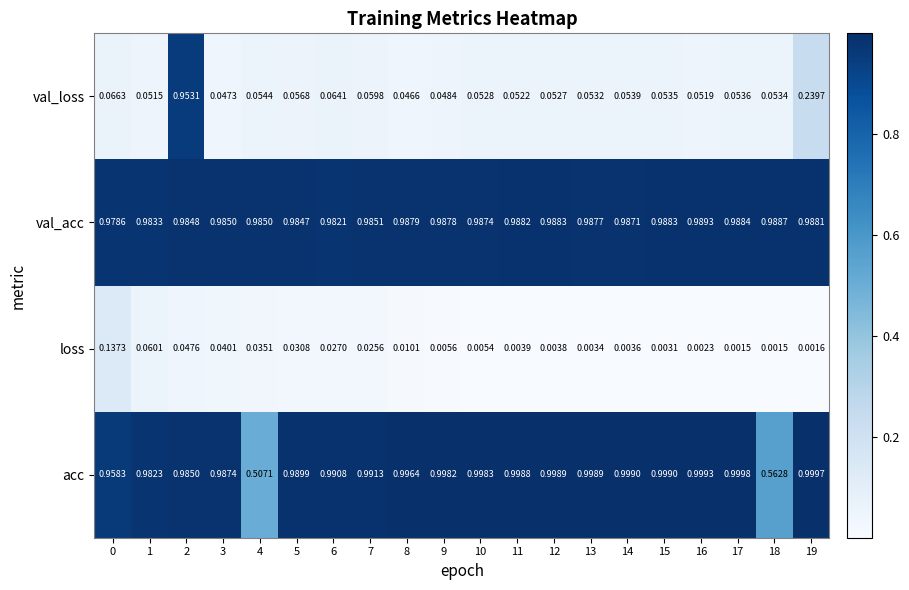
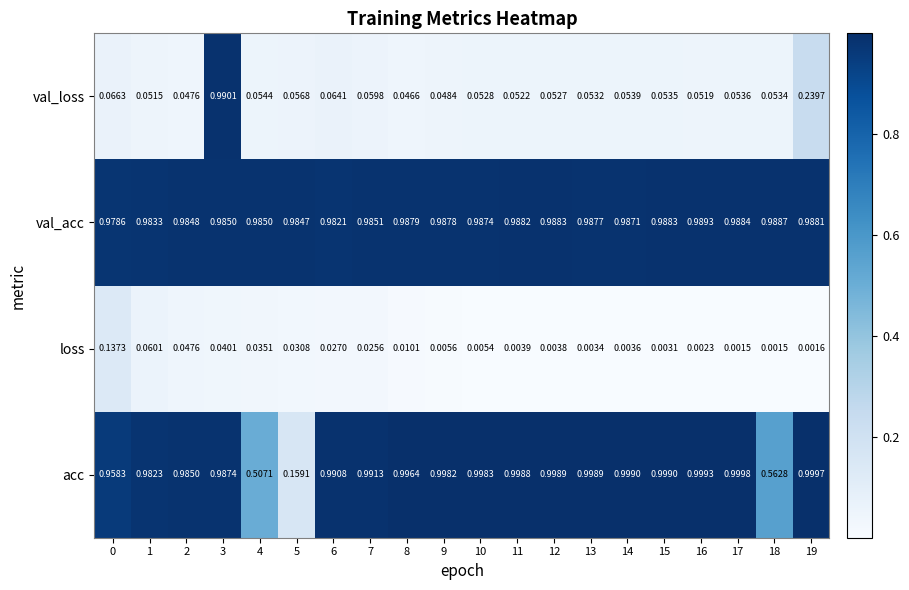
  {
    "val_loss": {
      "0": 0.0663,
      "1": 0.0515,
-     "2": 0.9531,
-     "3": 0.0473,
+     "2": 0.0476,
+     "3": 0.9901,
      "4": 0.0544,
      "5": 0.0568,
      "6": 0.0641,
      "7": 0.0598,
      "8": 0.0466,
      "9": 0.0484,
      "10": 0.0528,
      "11": 0.0522,
      "12": 0.0527,
      "13": 0.0532,
      "14": 0.0539,
      "15": 0.0535,
      "16": 0.0519,
      "17": 0.0536,
      "18": 0.0534,
      "19": 0.2397
    },
    "val_acc": {
      "0": 0.9786,
      "1": 0.9833,
      "2": 0.9848,
      "3": 0.9850,
      "4": 0.9850,
      "5": 0.9847,
      "6": 0.9821,
      "7": 0.9851,
      "8": 0.9879,
      "9": 0.9878,
      "10": 0.9874,
      "11": 0.9882,
      "12": 0.9883,
      "13": 0.9877,
      "14": 0.9871,
      "15": 0.9883,
      "16": 0.9893,
      "17": 0.9884,
      "18": 0.9887,
      "19": 0.9881
    },
    "loss": {
      "0": 0.1373,
      "1": 0.0601,
      "2": 0.0476,
      "3": 0.0401,
      "4": 0.0351,
      "5": 0.0308,
      "6": 0.0270,
      "7": 0.0256,
      "8": 0.0101,
      "9": 0.0056,
      "10": 0.0054,
      "11": 0.0039,
      "12": 0.0038,
      "13": 0.0034,
      "14": 0.0036,
      "15": 0.0031,
      "16": 0.0023,
      "17": 0.0015,
      "18": 0.0015,
      "19": 0.0016
    },
    "acc": {
      "0": 0.9583,
      "1": 0.9823,
      "2": 0.9850,
      "3": 0.9874,
      "4": 0.5071,
-     "5": 0.9899,
+     "5": 0.1591,
      "6": 0.9908,
      "7": 0.9913,
      "8": 0.9964,
      "9": 0.9982,
      "10": 0.9983,
      "11": 0.9988,
      "12": 0.9989,
      "13": 0.9989,
      "14": 0.9990,
      "15": 0.9990,
      "16": 0.9993,
      "17": 0.9998,
      "18": 0.5628,
      "19": 0.9997
    }
  }
